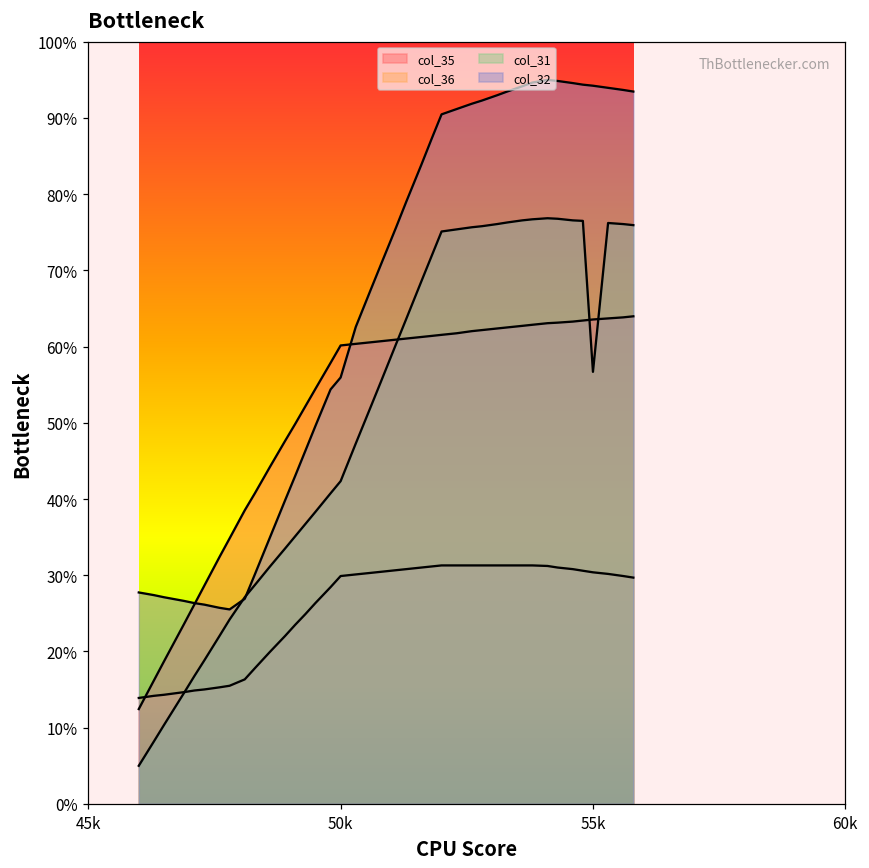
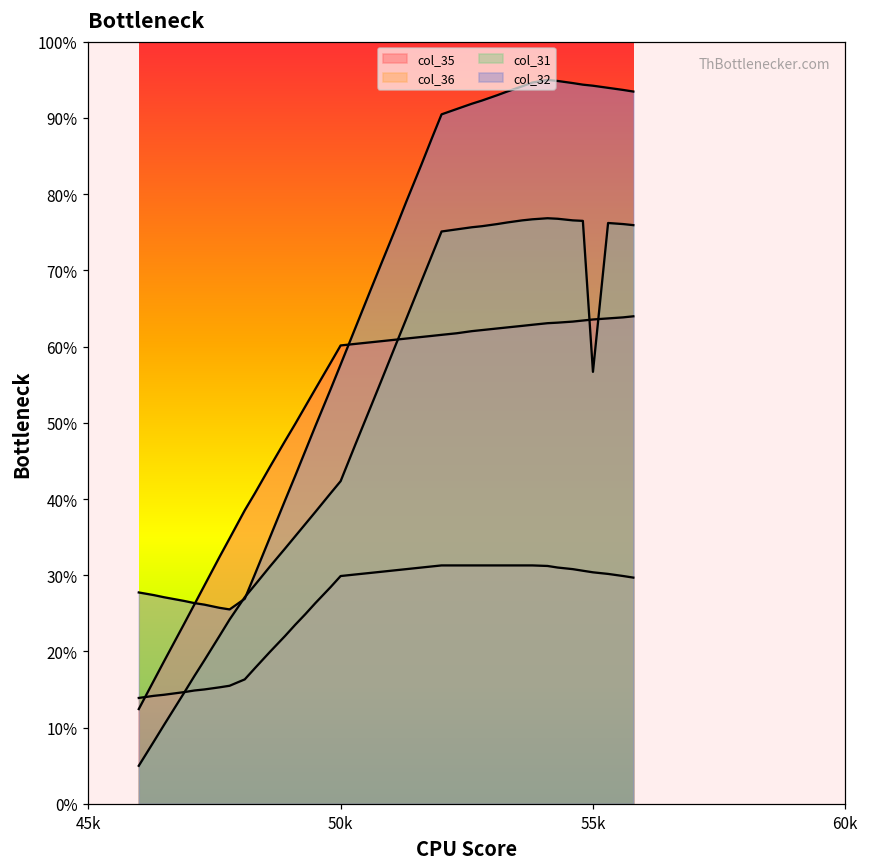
  {
    "col_31": {
      "50k": "42%",
      "55k": "57%"
    },
    "col_32": {
-     "50k": "56%",
+     "50k": "58%",
      "55k": "94%"
    }
  }
